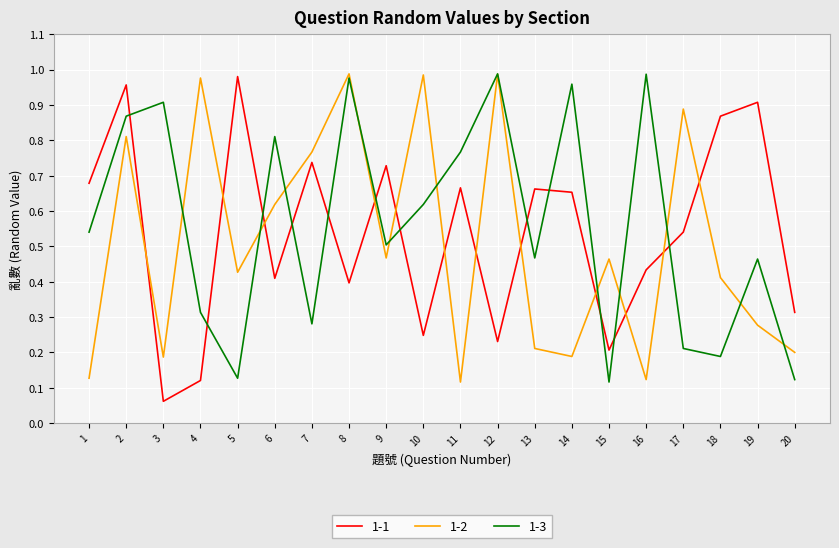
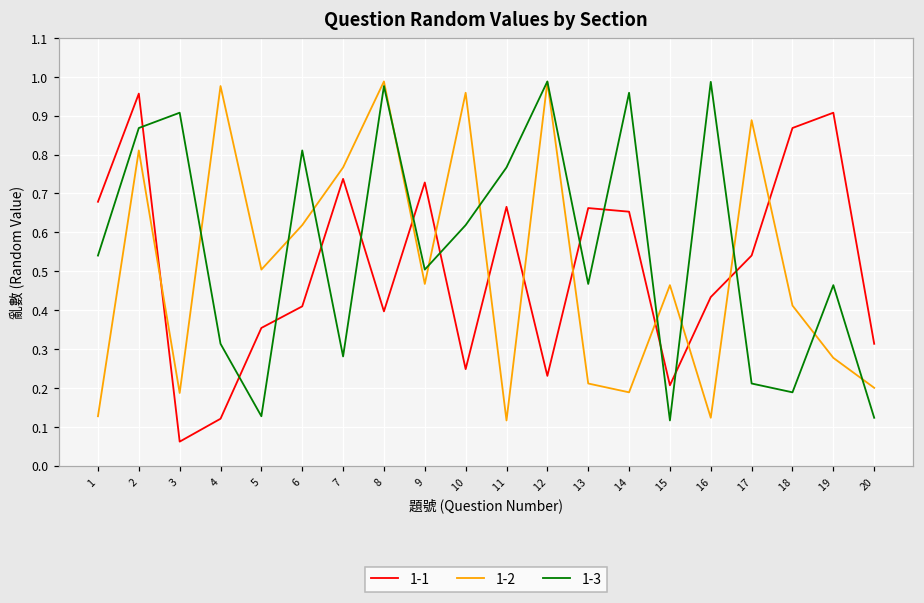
  {
    "1-1": {
      "1": 0.68,
      "2": 0.96,
      "3": 0.06,
      "4": 0.12,
-     "5": 0.98,
+     "5": 0.35,
      "6": 0.41,
      "7": 0.74,
      "8": 0.40,
      "9": 0.73,
      "10": 0.25,
      "11": 0.67,
      "12": 0.23,
      "13": 0.66,
      "14": 0.65,
      "15": 0.21,
      "16": 0.43,
      "17": 0.54,
      "18": 0.87,
      "19": 0.91,
      "20": 0.31
    },
    "1-2": {
      "1": 0.13,
      "2": 0.81,
      "3": 0.19,
      "4": 0.98,
-     "5": 0.43,
+     "5": 0.50,
      "6": 0.62,
      "7": 0.77,
      "8": 0.99,
      "9": 0.47,
-     "10": 0.99,
+     "10": 0.96,
      "11": 0.12,
      "13": 0.21,
      "14": 0.19,
      "15": 0.46,
      "16": 0.12,
      "17": 0.89,
      "18": 0.41,
      "19": 0.28,
      "20": 0.20
    },
    "1-3": {
      "1": 0.54,
      "2": 0.87,
      "3": 0.91,
      "4": 0.31,
      "5": 0.13,
      "6": 0.81,
      "7": 0.28,
      "8": 0.98,
      "9": 0.50,
      "10": 0.62,
      "11": 0.77,
      "13": 0.47,
      "14": 0.96,
      "15": 0.12,
      "16": 0.99,
      "17": 0.21,
      "18": 0.19,
      "19": 0.46,
      "20": 0.12
    }
  }
